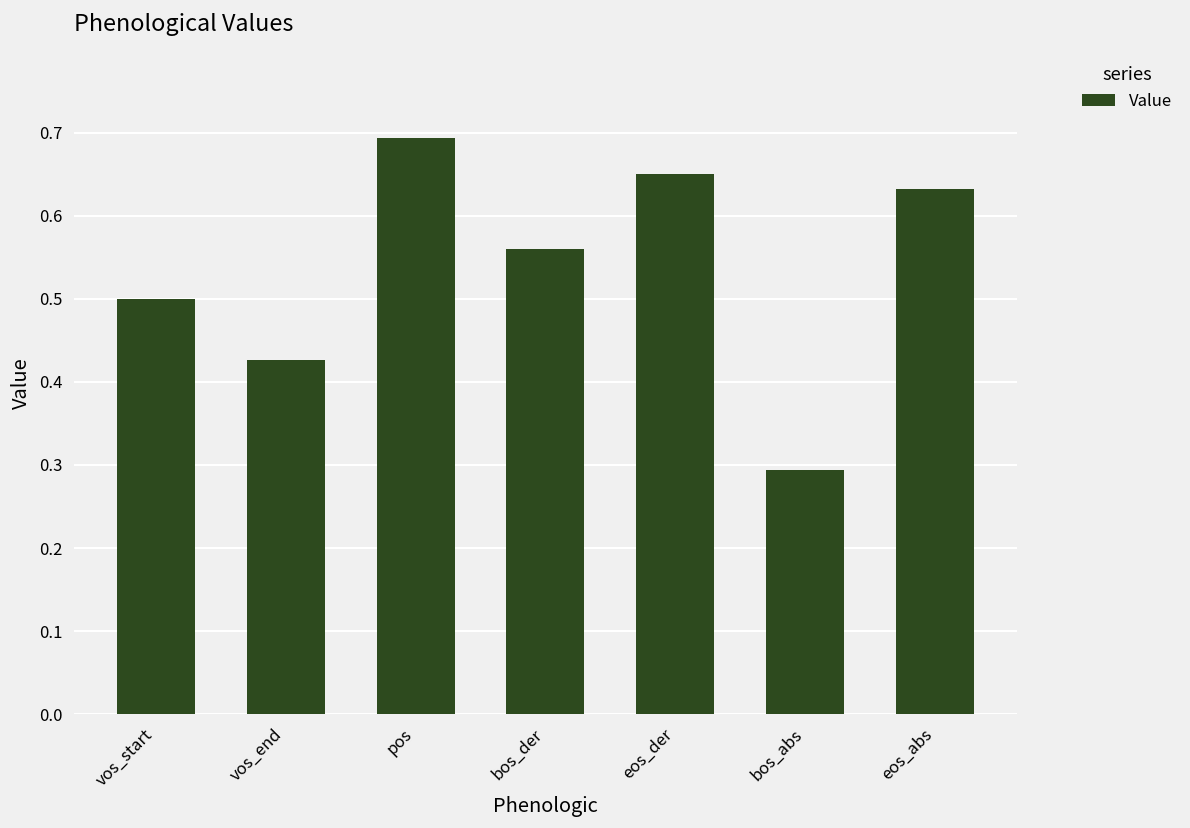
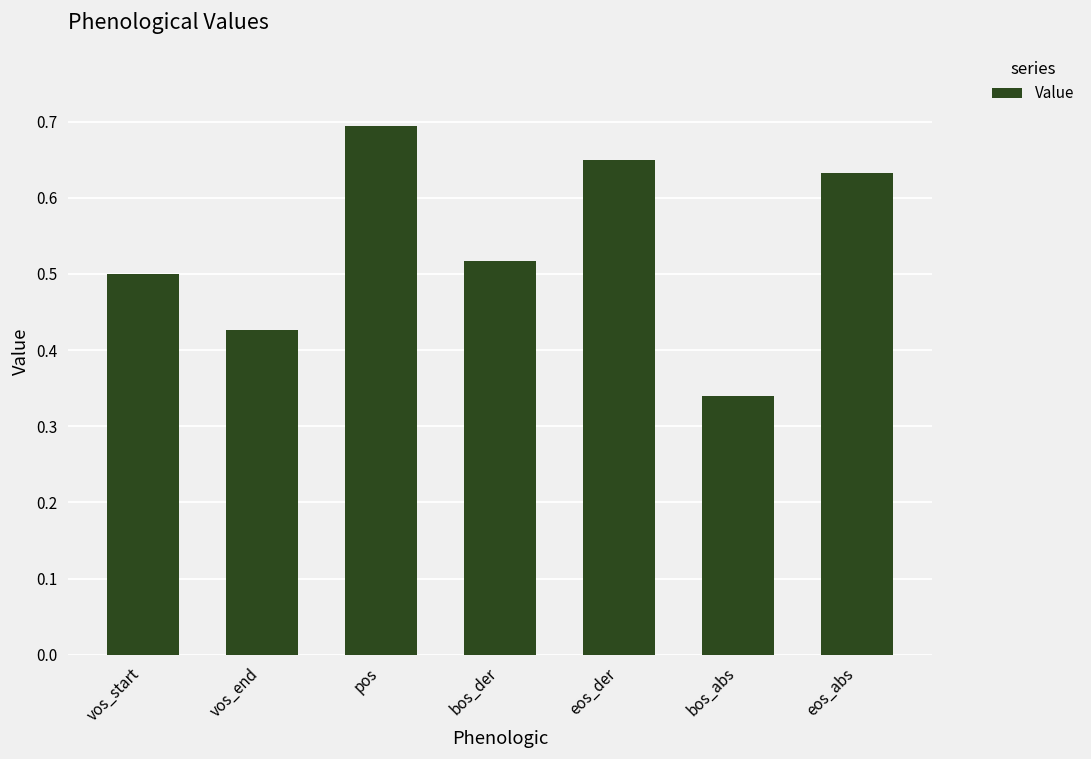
  {
    "vos_start": 0.50,
    "vos_end": 0.43,
    "pos": 0.69,
-   "bos_der": 0.56,
+   "bos_der": 0.52,
    "eos_der": 0.65,
-   "bos_abs": 0.29,
+   "bos_abs": 0.34,
    "eos_abs": 0.63
  }
